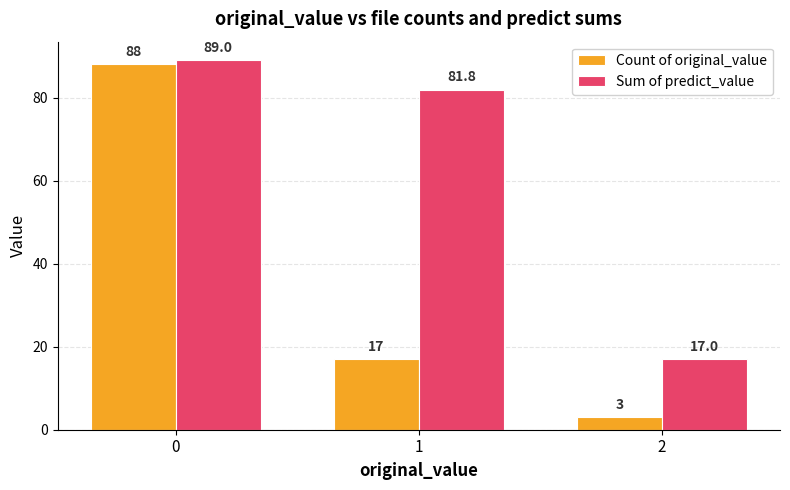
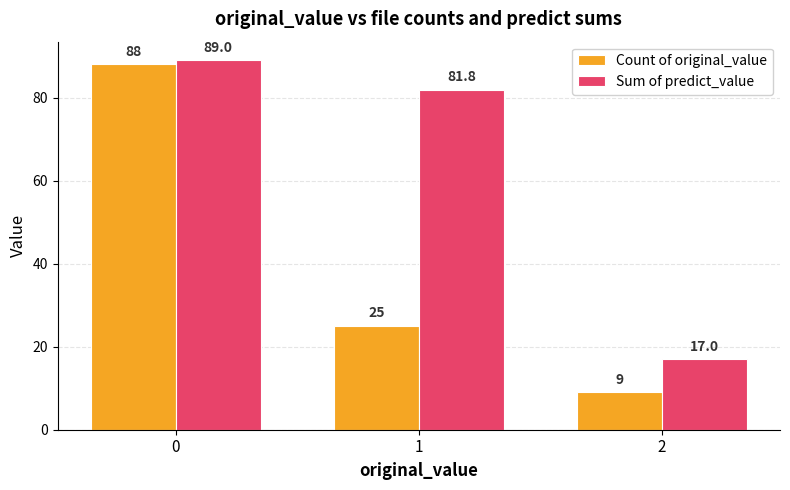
  {
    "Count of original_value": {
      "0": 88,
-     "1": 17,
-     "2": 3
+     "1": 25,
+     "2": 9
    },
    "Sum of predict_value": {
      "0": 89.0,
      "1": 81.8,
      "2": 17.0
    }
  }
